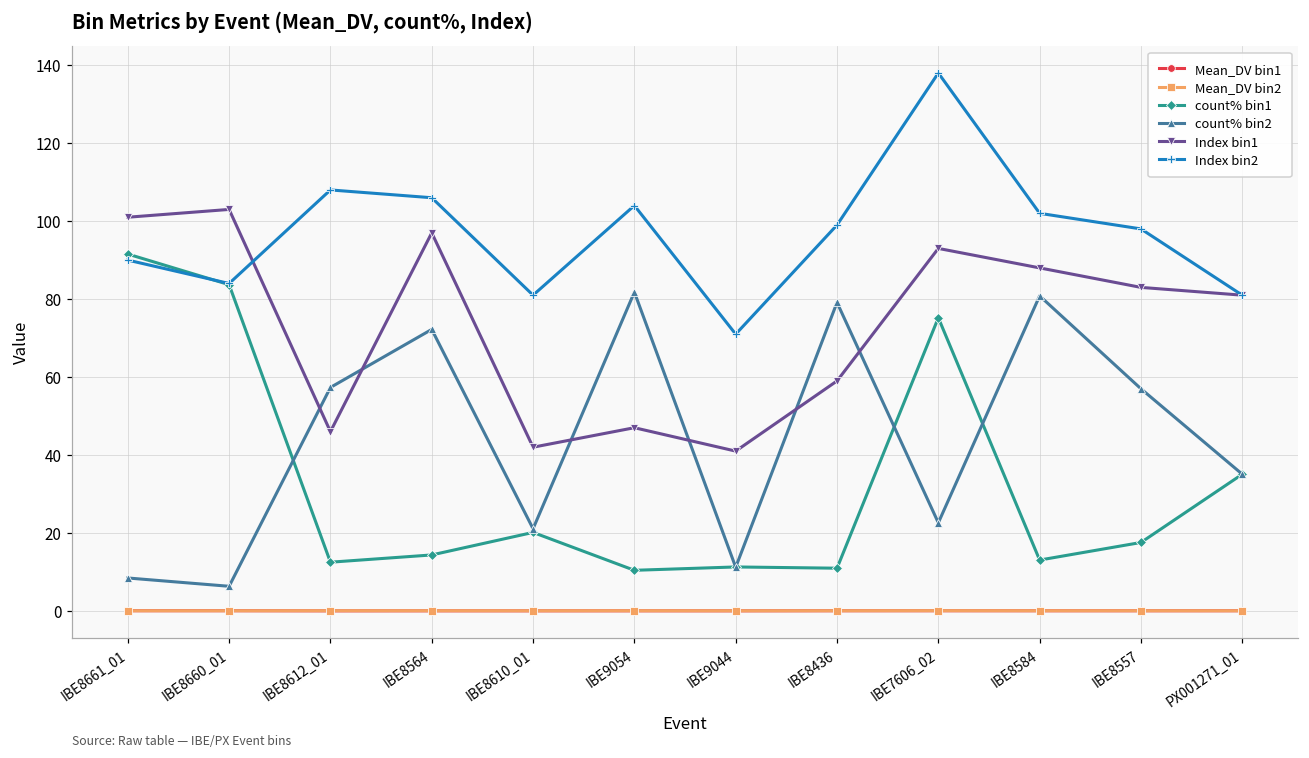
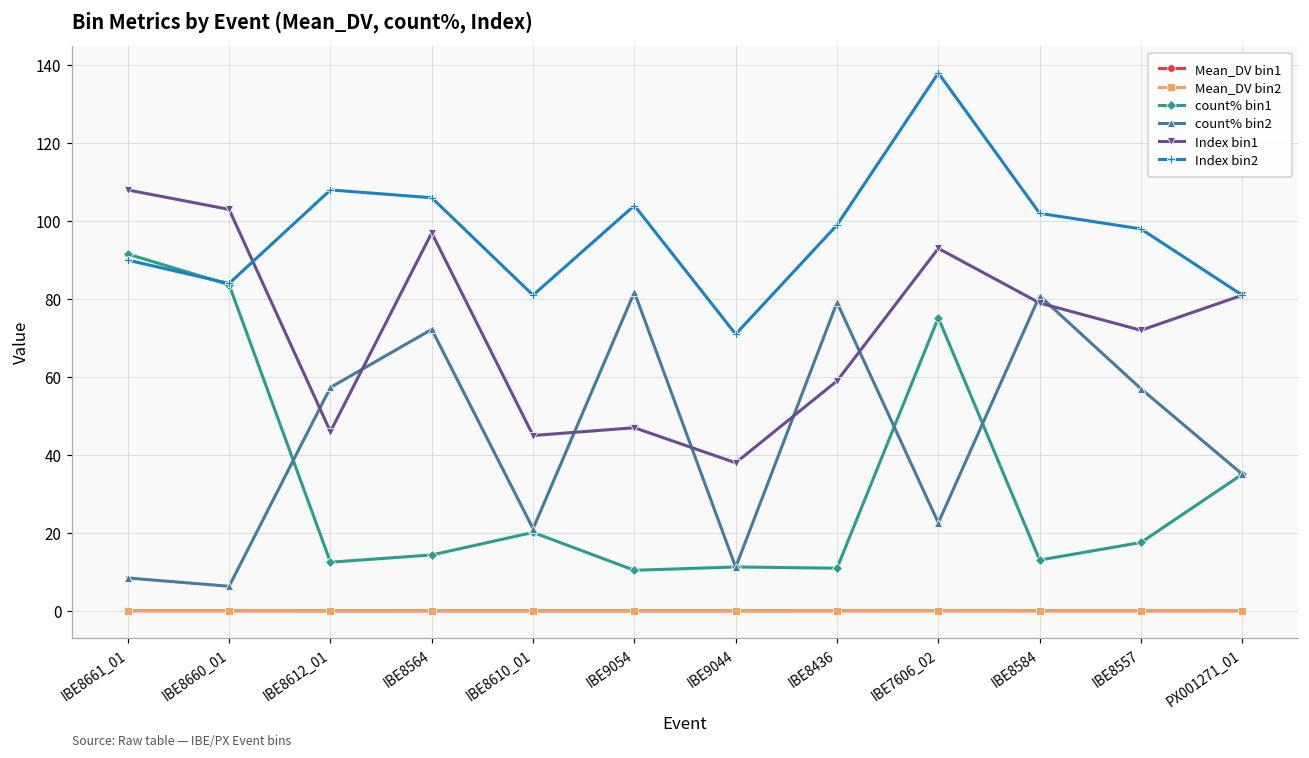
  {
    "Mean_DV bin2": {
      "IBE8661_01": 0,
      "IBE8660_01": 0,
      "IBE8612_01": 0,
      "IBE8564": 0,
      "IBE8610_01": 0,
      "IBE9054": 0,
      "IBE9044": 0,
      "IBE8436": 0,
      "IBE7606_02": 0,
      "IBE8584": 0,
      "IBE8557": 0,
      "PX001271_01": 0
    },
    "Index bin1": {
-     "IBE8661_01": 101,
+     "IBE8661_01": 108,
      "IBE8660_01": 103,
      "IBE8612_01": 46,
      "IBE8564": 97,
-     "IBE8610_01": 42,
+     "IBE8610_01": 45,
      "IBE9054": 47,
-     "IBE9044": 41,
+     "IBE9044": 38,
      "IBE8436": 59,
      "IBE7606_02": 93,
-     "IBE8584": 88,
-     "IBE8557": 83
+     "IBE8584": 79,
+     "IBE8557": 72
    }
  }
